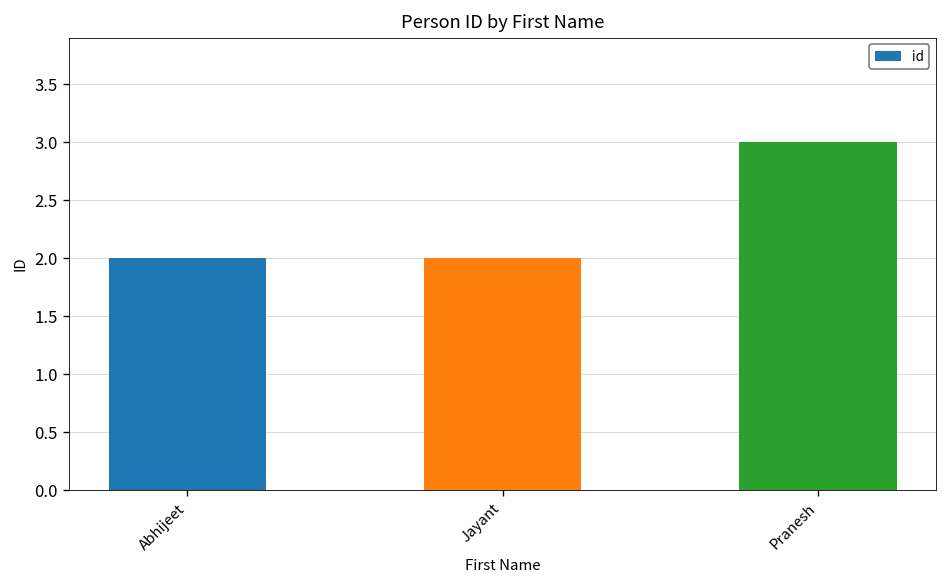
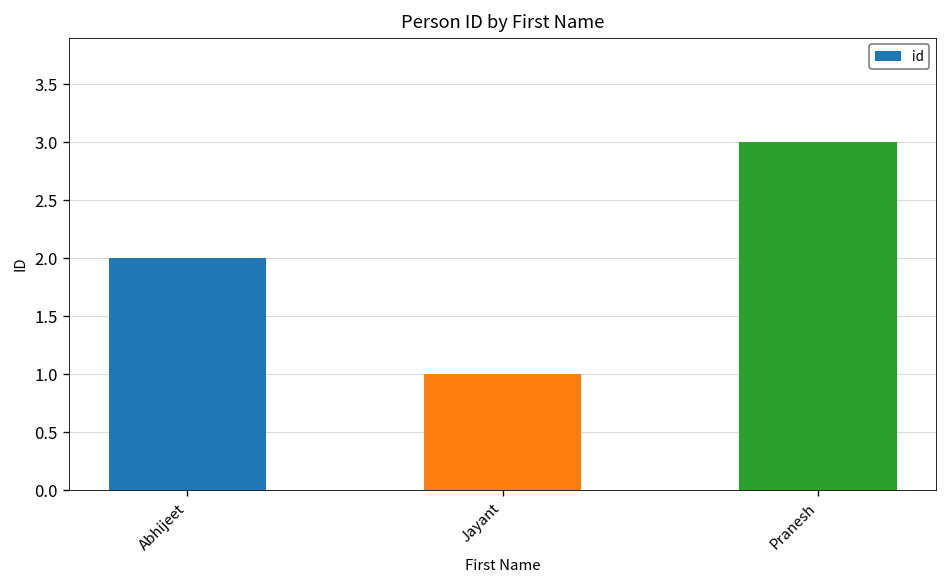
  {
    "Abhijeet": 2,
-   "Jayant": 2,
+   "Jayant": 1,
    "Pranesh": 3
  }
